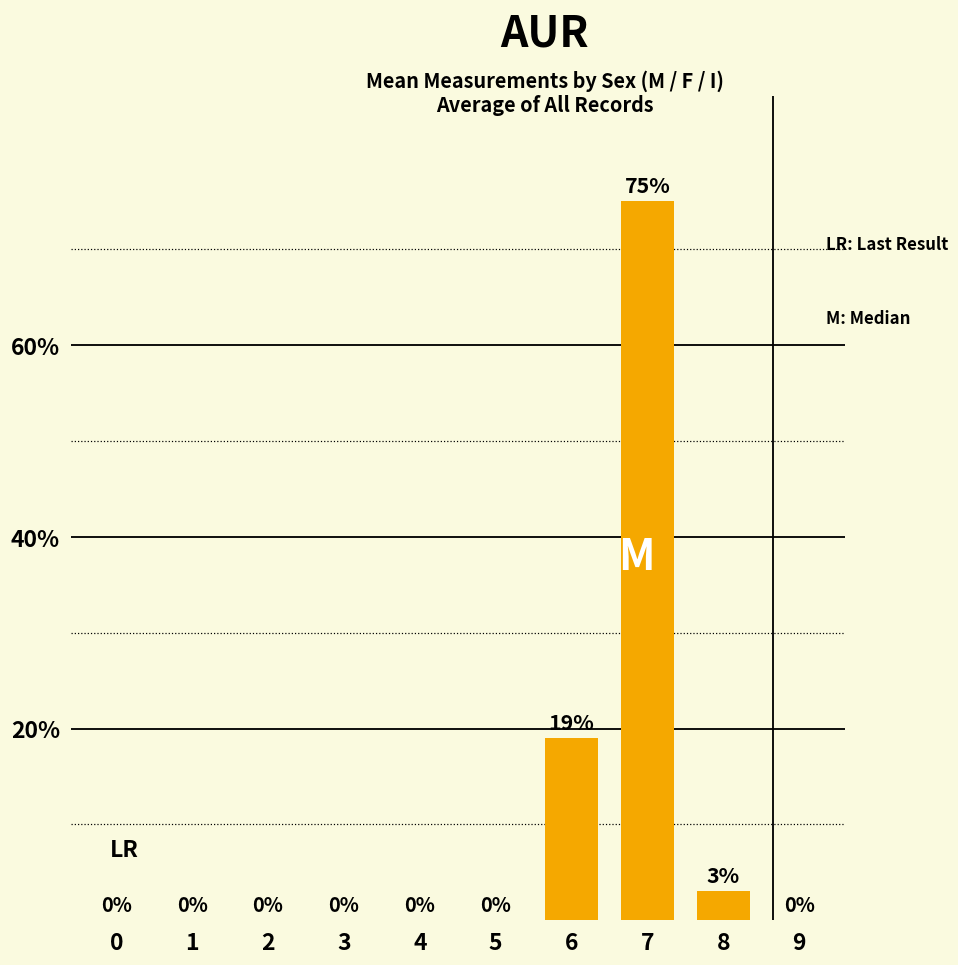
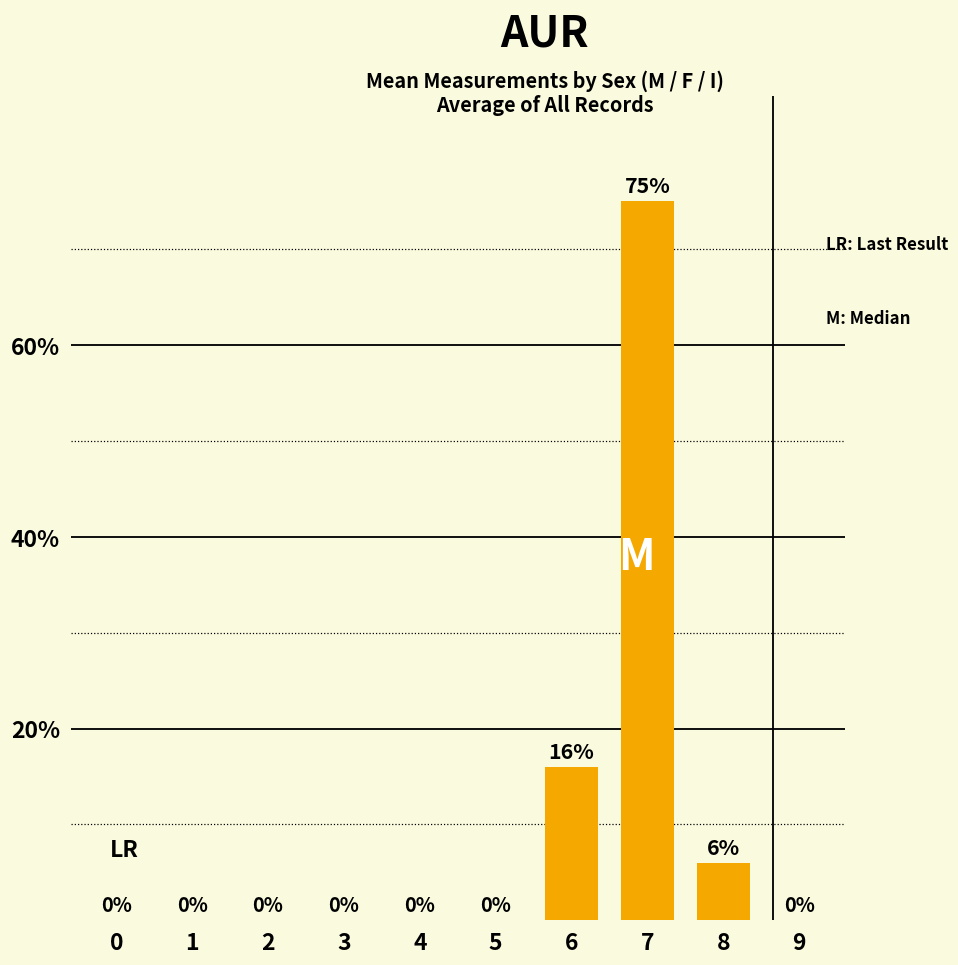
  {
    "0": "0%",
    "1": "0%",
    "2": "0%",
    "3": "0%",
    "4": "0%",
    "5": "0%",
-   "6": "19%",
+   "6": "16%",
    "7": "75%",
-   "8": "3%",
+   "8": "6%",
    "9": "0%"
  }
